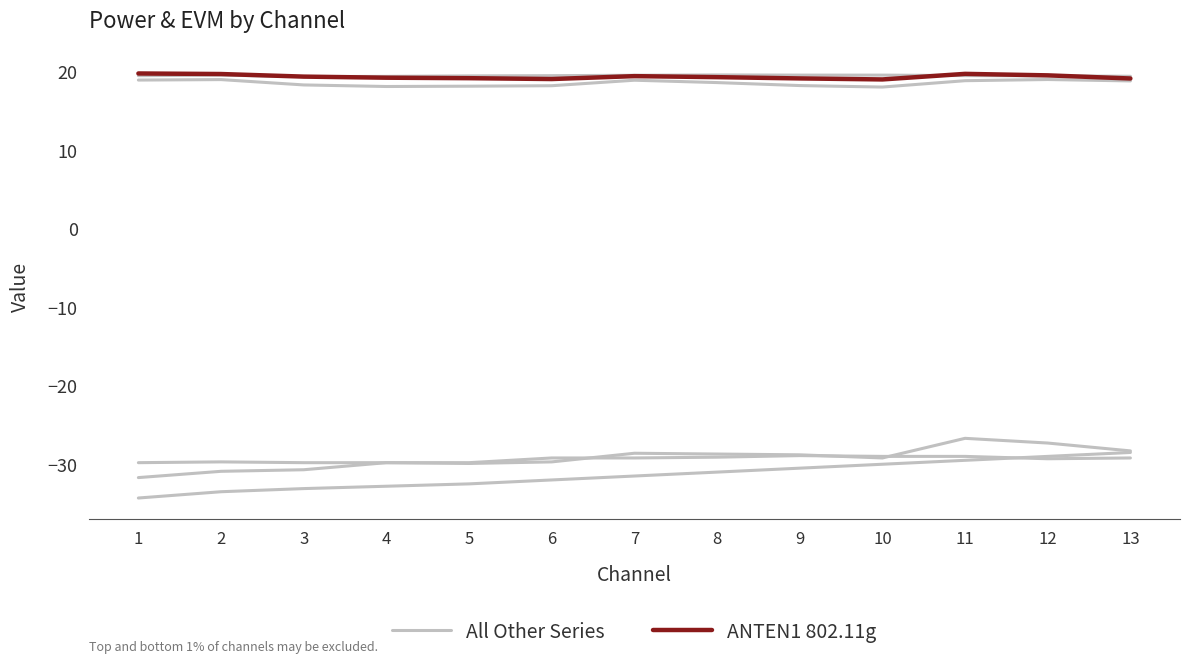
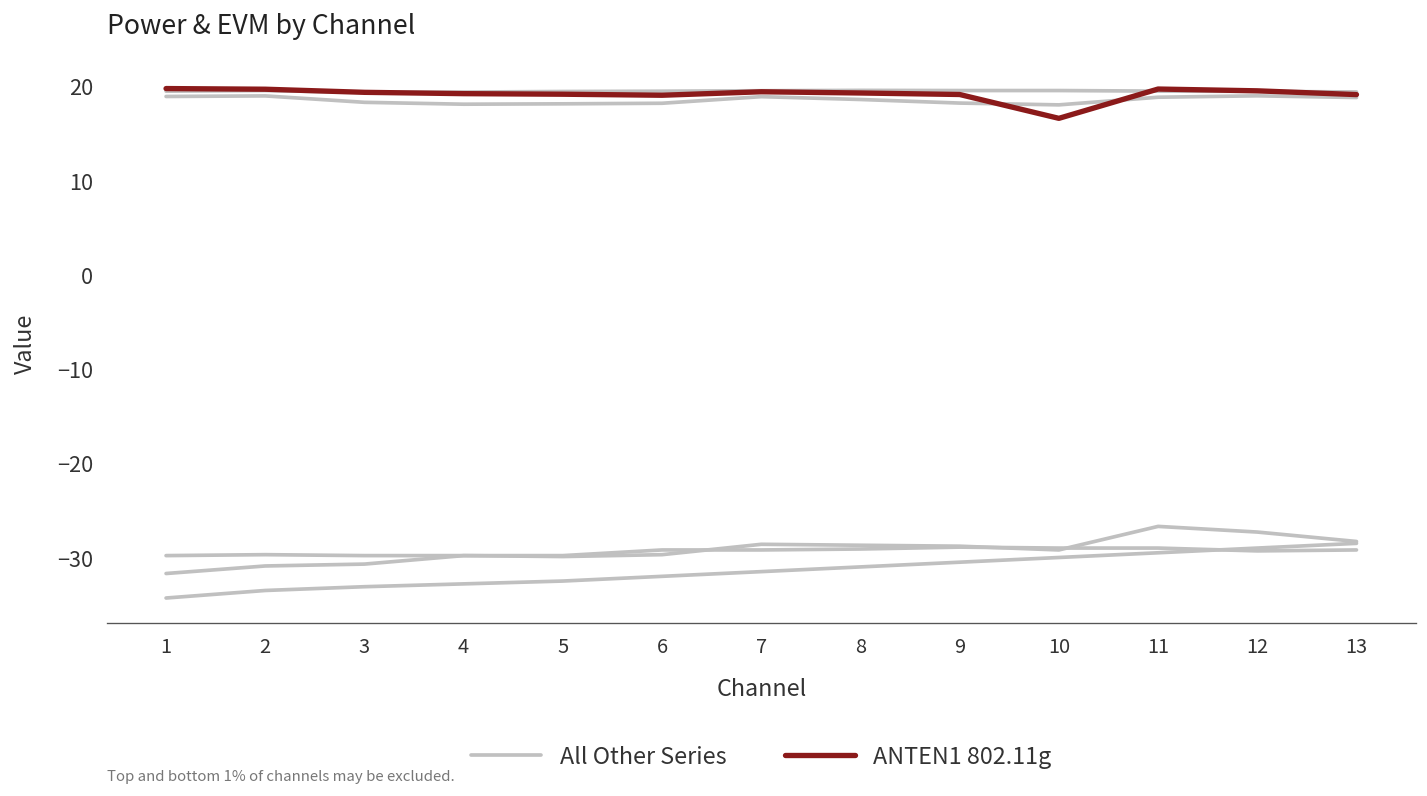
  {
    "ANTEN1 802.11g": {
      "6": 19,
      "9": 19,
-     "10": 19
+     "10": 17
    }
  }
